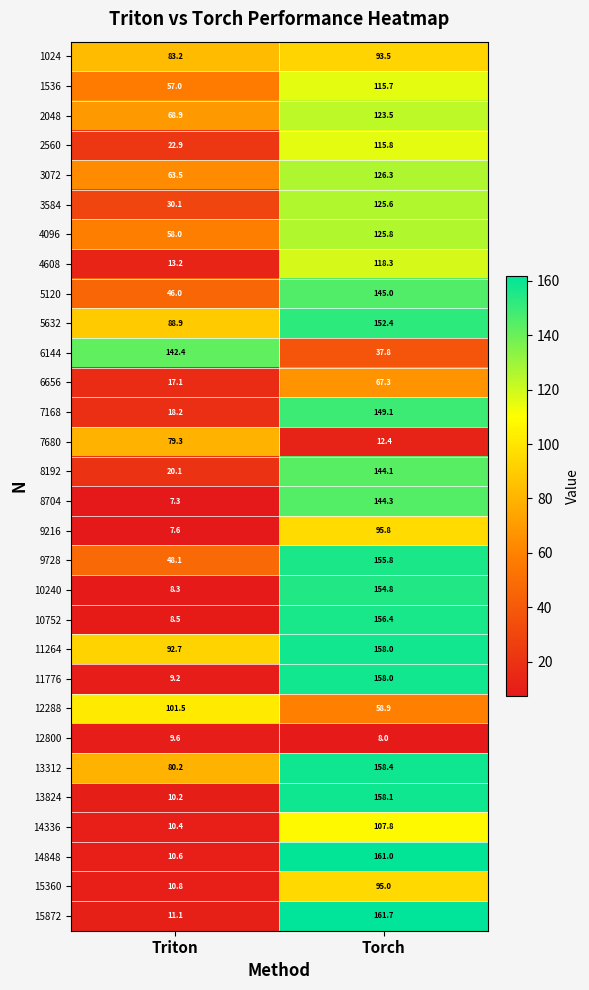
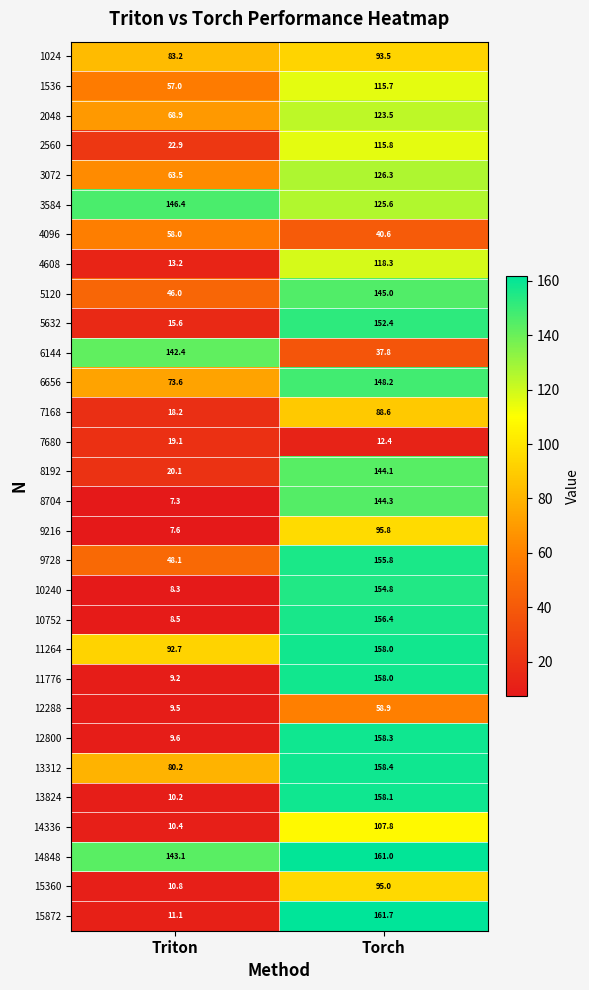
  {
    "1024": {
      "Triton": 83.2,
      "Torch": 93.5
    },
    "1536": {
      "Triton": 57.0,
      "Torch": 115.7
    },
    "2048": {
      "Triton": 68.9,
      "Torch": 123.5
    },
    "2560": {
      "Triton": 22.9,
      "Torch": 115.8
    },
    "3072": {
      "Triton": 63.5,
      "Torch": 126.3
    },
    "3584": {
-     "Triton": 30.1,
+     "Triton": 146.4,
      "Torch": 125.6
    },
    "4096": {
      "Triton": 58.0,
-     "Torch": 125.8
+     "Torch": 40.6
    },
    "4608": {
      "Triton": 13.2,
      "Torch": 118.3
    },
    "5120": {
      "Triton": 46.0,
      "Torch": 145.0
    },
    "5632": {
-     "Triton": 88.9,
+     "Triton": 15.6,
      "Torch": 152.4
    },
    "6144": {
      "Triton": 142.4,
      "Torch": 37.8
    },
    "6656": {
-     "Triton": 17.1,
-     "Torch": 67.3
+     "Triton": 73.6,
+     "Torch": 148.2
    },
    "7168": {
      "Triton": 18.2,
-     "Torch": 149.1
+     "Torch": 88.6
    },
    "7680": {
-     "Triton": 79.3,
+     "Triton": 19.1,
      "Torch": 12.4
    },
    "8192": {
      "Triton": 20.1,
      "Torch": 144.1
    },
    "8704": {
      "Triton": 7.3,
      "Torch": 144.3
    },
    "9216": {
      "Triton": 7.6,
      "Torch": 95.8
    },
    "9728": {
      "Triton": 48.1,
      "Torch": 155.8
    },
    "10240": {
      "Triton": 8.3,
      "Torch": 154.8
    },
    "10752": {
      "Triton": 8.5,
      "Torch": 156.4
    },
    "11264": {
      "Triton": 92.7,
      "Torch": 158.0
    },
    "11776": {
      "Triton": 9.2,
      "Torch": 158.0
    },
    "12288": {
-     "Triton": 101.5,
+     "Triton": 9.5,
      "Torch": 58.9
    },
    "12800": {
      "Triton": 9.6,
-     "Torch": 8.0
+     "Torch": 158.3
    },
    "13312": {
      "Triton": 80.2,
      "Torch": 158.4
    },
    "13824": {
      "Triton": 10.2,
      "Torch": 158.1
    },
    "14336": {
      "Triton": 10.4,
      "Torch": 107.8
    },
    "14848": {
-     "Triton": 10.6,
+     "Triton": 143.1,
      "Torch": 161.0
    },
    "15360": {
      "Triton": 10.8,
      "Torch": 95.0
    },
    "15872": {
      "Triton": 11.1,
      "Torch": 161.7
    }
  }
